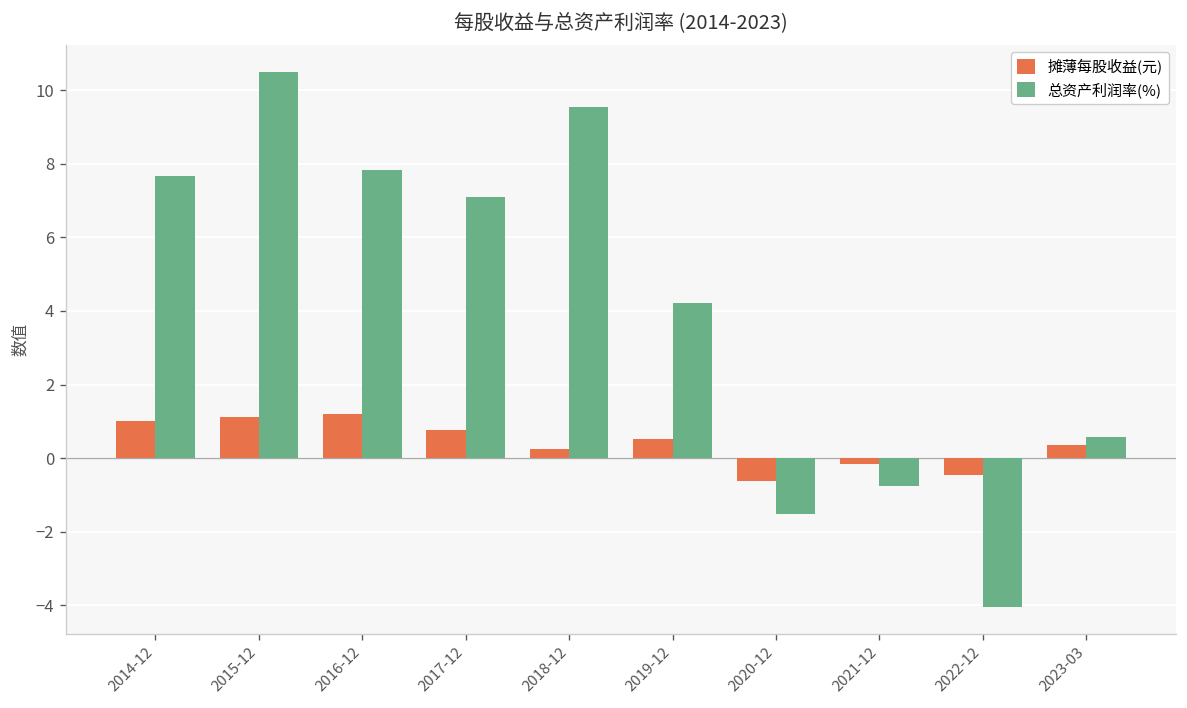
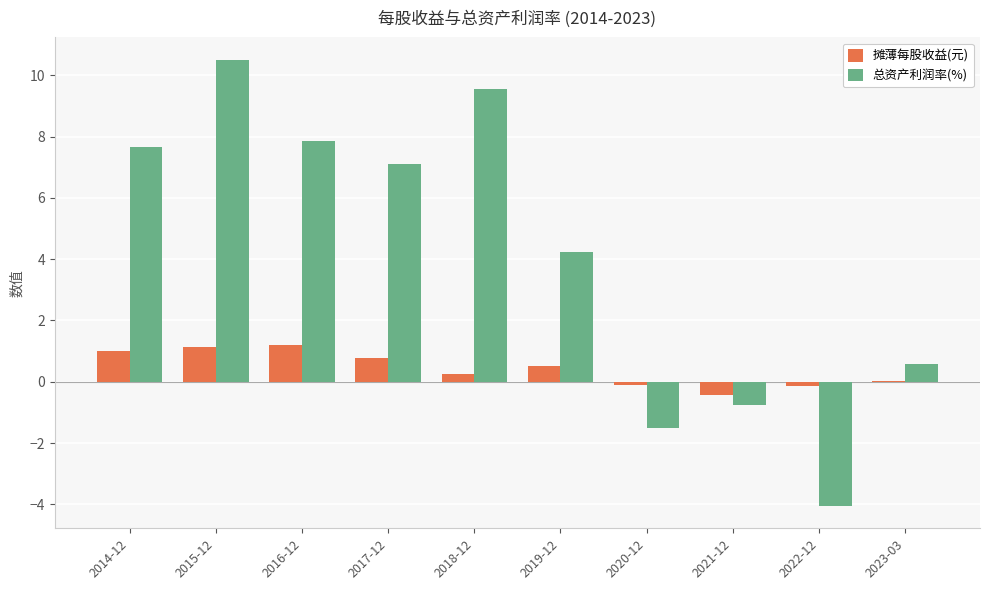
  {
    "摊薄每股收益(元)": {
      "2014-12": 1.0,
      "2015-12": 1.1,
      "2016-12": 1.2,
      "2017-12": 0.8,
      "2018-12": 0.3,
      "2019-12": 0.5,
-     "2020-12": -0.6,
-     "2021-12": -0.2,
-     "2022-12": -0.5,
-     "2023-03": 0.3
+     "2020-12": -0.1,
+     "2021-12": -0.4,
+     "2022-12": -0.1,
+     "2023-03": 0.0
    },
    "总资产利润率(%)": {
      "2014-12": 7.7,
      "2015-12": 10.5,
      "2016-12": 7.8,
      "2017-12": 7.1,
      "2018-12": 9.5,
      "2019-12": 4.2,
      "2020-12": -1.5,
      "2021-12": -0.7,
      "2022-12": -4.1,
      "2023-03": 0.6
    }
  }
